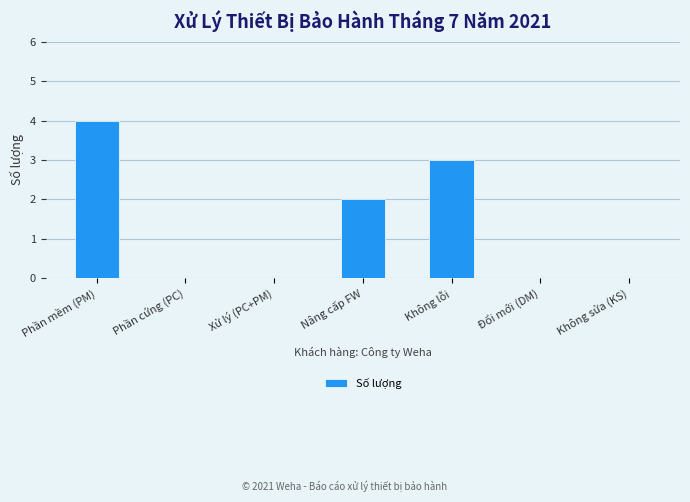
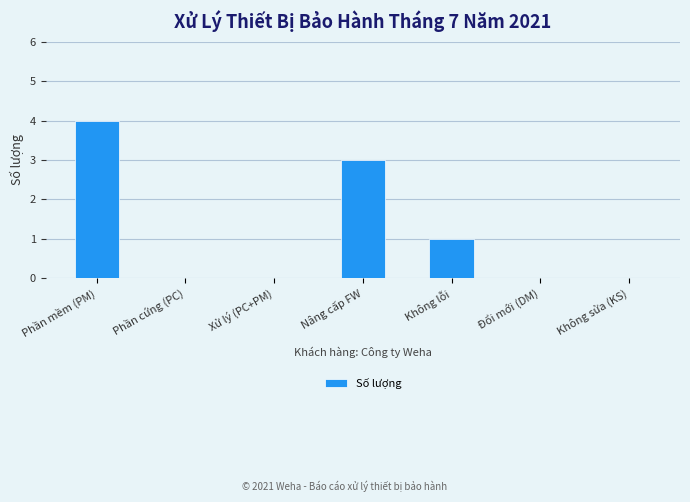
  {
    "Phần mềm (PM)": 4,
    "Phần cứng (PC)": 0,
    "Xử lý (PC+PM)": 0,
-   "Nâng cấp FW": 2,
-   "Không lỗi": 3,
+   "Nâng cấp FW": 3,
+   "Không lỗi": 1,
    "Đổi mới (DM)": 0,
    "Không sửa (KS)": 0
  }
